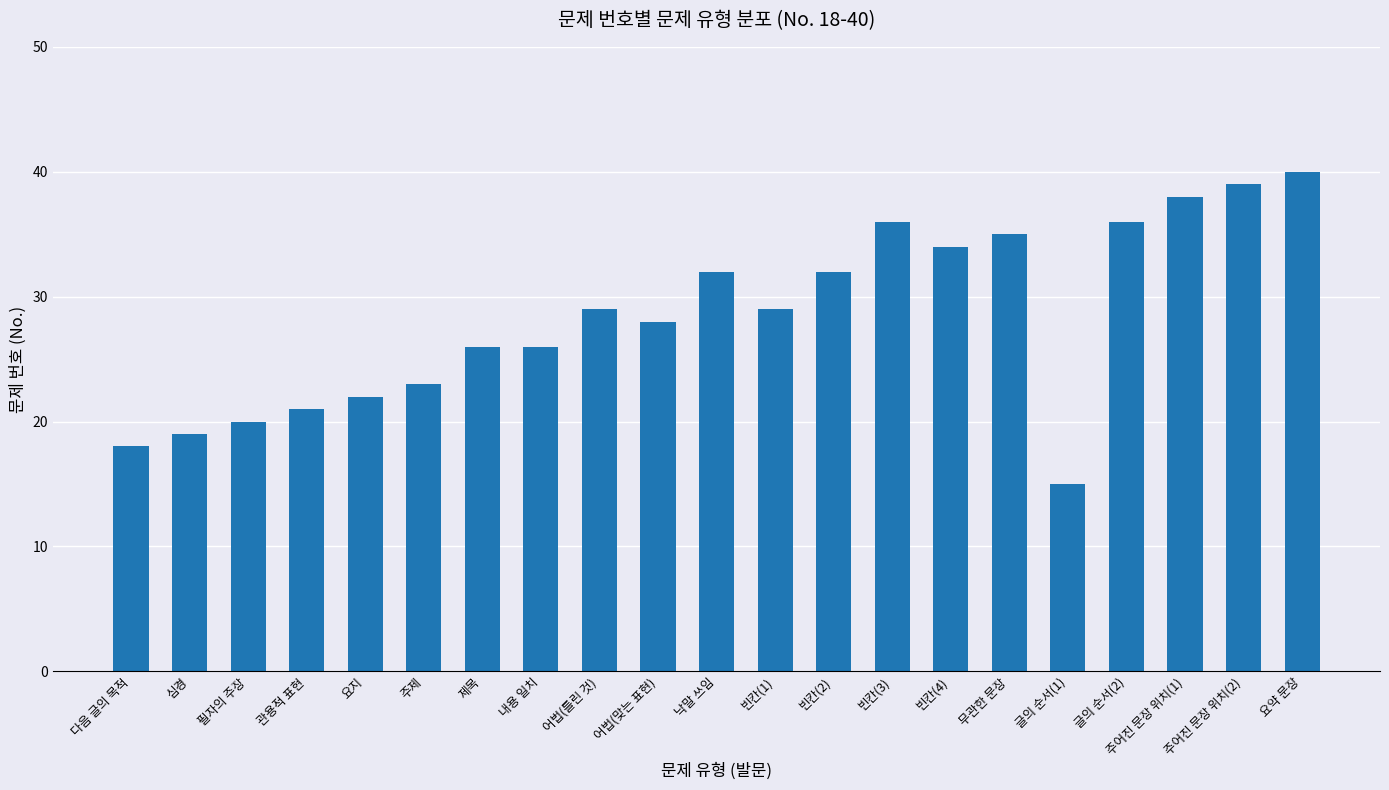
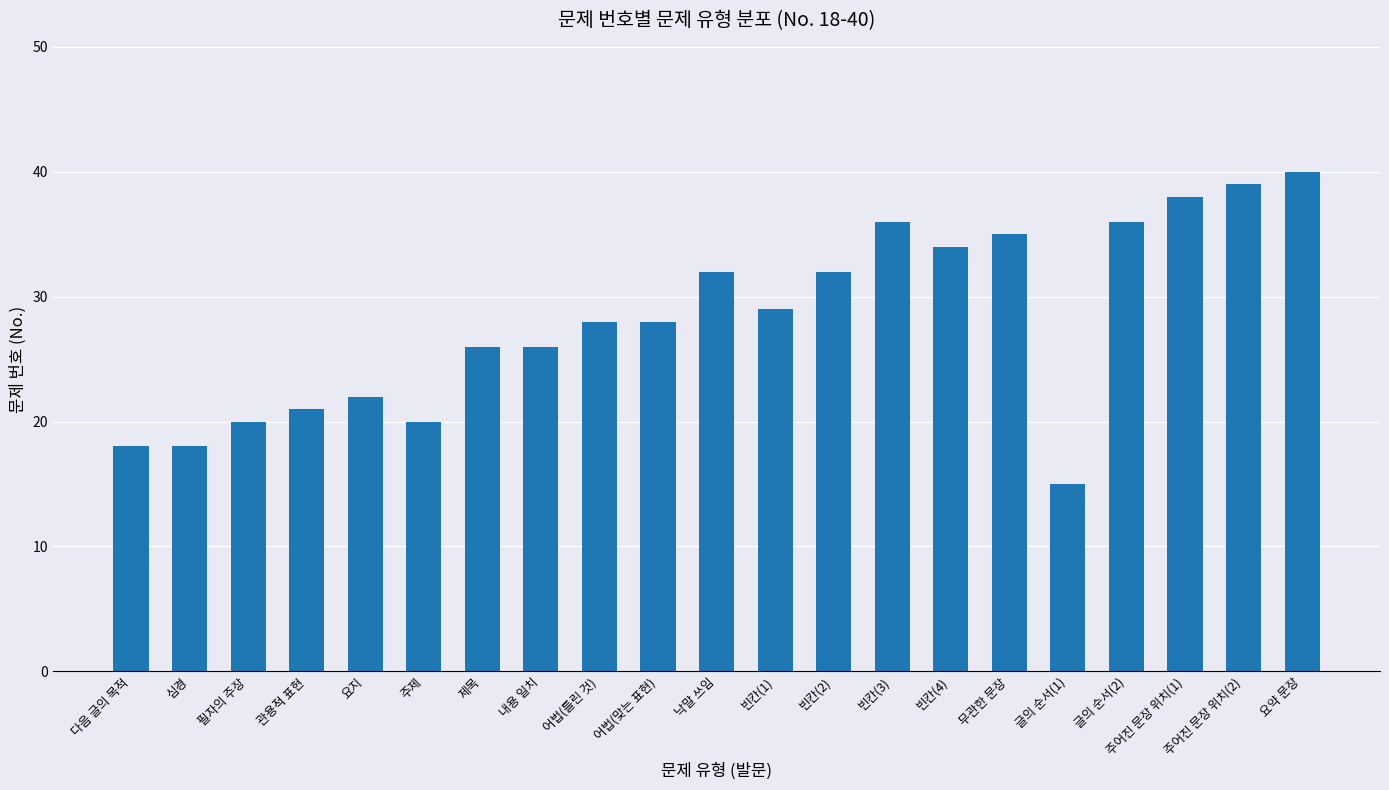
  {
    "다음 글의 목적": 18,
-   "심경": 19,
+   "심경": 18,
    "필자의 주장": 20,
    "관용적 표현": 21,
    "요지": 22,
-   "주제": 23,
+   "주제": 20,
    "제목": 26,
    "내용 일치": 26,
-   "어법(틀린 것)": 29,
+   "어법(틀린 것)": 28,
    "어법(맞는 표현)": 28,
    "낙말 쓰임": 32,
    "빈칸(1)": 29,
    "빈칸(2)": 32,
    "빈칸(3)": 36,
    "빈칸(4)": 34,
    "무관한 문장": 35,
    "글의 순서(1)": 15,
    "글의 순서(2)": 36,
    "주어진 문장 위치(1)": 38,
    "주어진 문장 위치(2)": 39,
    "요약 문장": 40
  }
